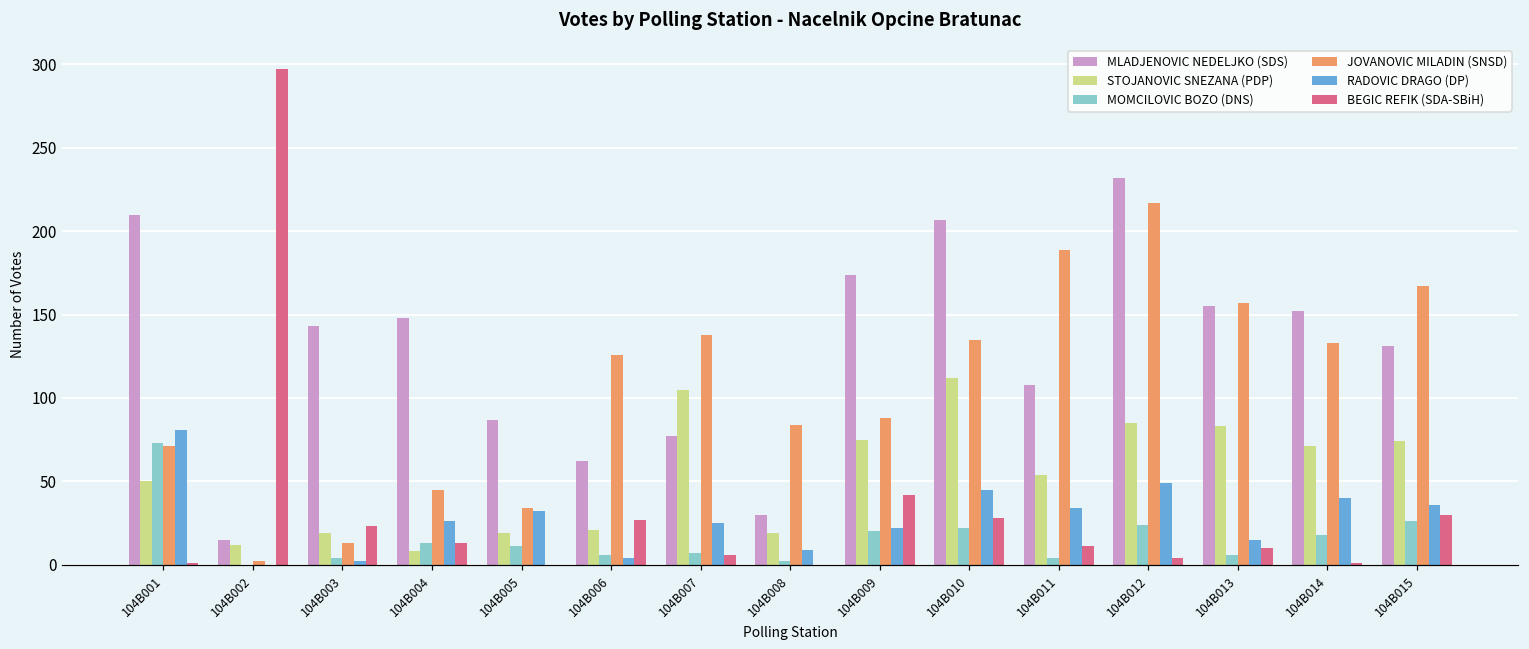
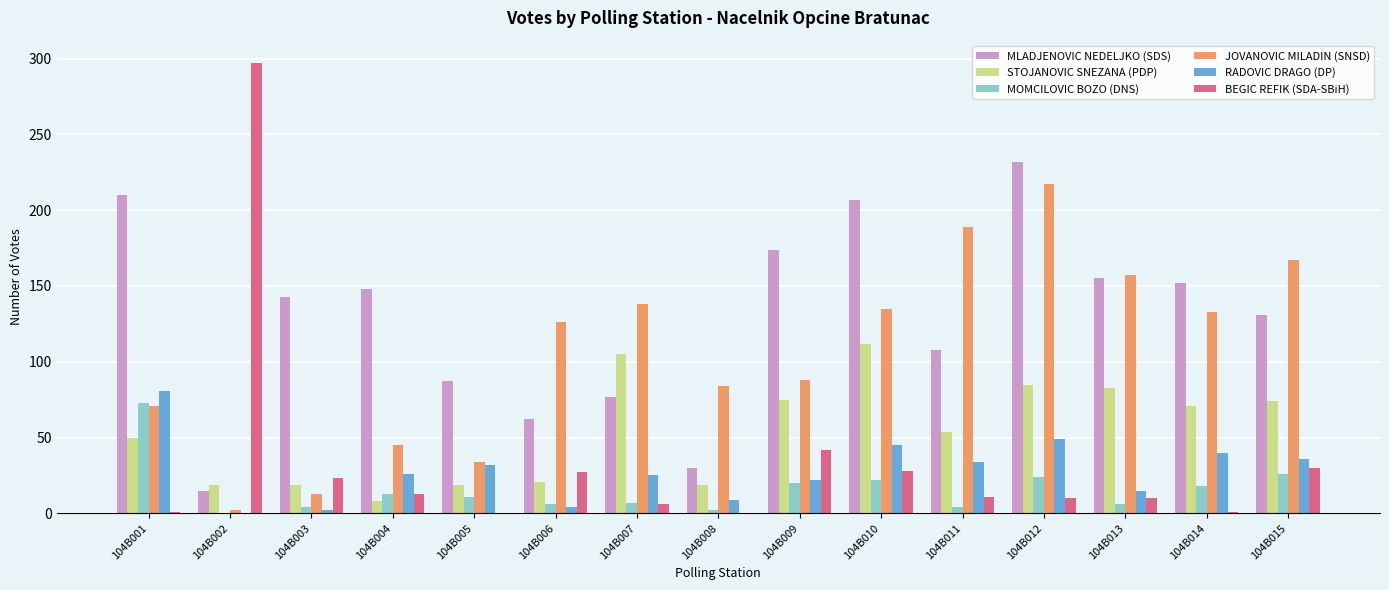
  {
    "MLADJENOVIC NEDELJKO (SDS)": {
      "104B001": 210,
      "104B002": 15,
      "104B003": 143,
      "104B004": 148,
      "104B005": 87,
      "104B006": 62,
      "104B007": 77,
      "104B008": 30,
      "104B009": 174,
      "104B010": 207,
      "104B011": 108,
      "104B012": 232,
      "104B013": 155,
      "104B014": 152,
      "104B015": 131
    },
    "STOJANOVIC SNEZANA (PDP)": {
      "104B001": 50,
-     "104B002": 12,
+     "104B002": 19,
      "104B003": 19,
      "104B004": 8,
      "104B005": 19,
      "104B006": 21,
      "104B007": 105,
      "104B008": 19,
      "104B009": 75,
      "104B010": 112,
      "104B011": 54,
      "104B012": 85,
      "104B013": 83,
      "104B014": 71,
      "104B015": 74
    },
    "JOVANOVIC MILADIN (SNSD)": {
      "104B001": 71,
      "104B002": 2,
      "104B003": 13,
      "104B004": 45,
      "104B005": 34,
      "104B006": 126,
      "104B007": 138,
      "104B008": 84,
      "104B009": 88,
      "104B010": 135,
      "104B011": 189,
      "104B012": 217,
      "104B013": 157,
      "104B014": 133,
      "104B015": 167
    },
    "BEGIC REFIK (SDA-SBiH)": {
      "104B002": 297,
      "104B003": 23,
      "104B004": 13,
      "104B005": 0,
      "104B006": 27,
      "104B007": 6,
      "104B008": 0,
      "104B009": 42,
      "104B010": 28,
      "104B011": 11,
-     "104B012": 4,
+     "104B012": 10,
      "104B013": 10,
      "104B015": 30
    }
  }
